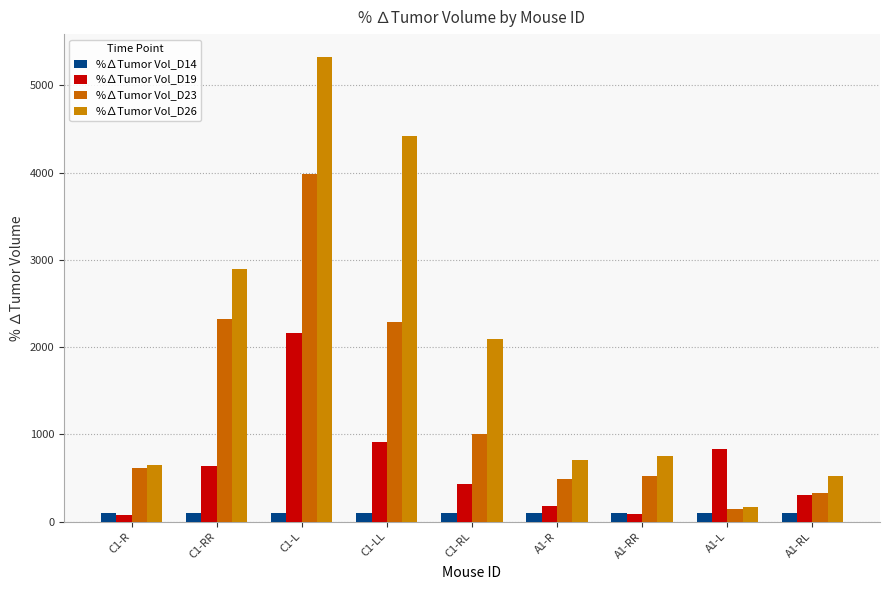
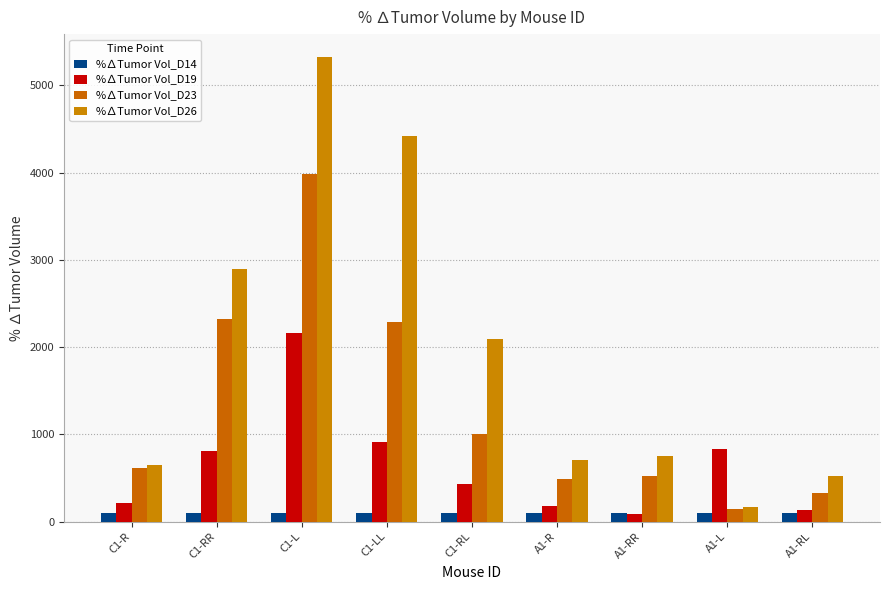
  {
    "%∆Tumor Vol_D14": {
      "C1-R": 100,
      "C1-RR": 100,
      "C1-L": 100,
      "C1-LL": 100,
      "C1-RL": 100,
      "A1-R": 100,
      "A1-RR": 100,
      "A1-L": 100,
      "A1-RL": 100
    },
    "%∆Tumor Vol_D19": {
-     "C1-R": 100,
-     "C1-RR": 600,
+     "C1-R": 200,
+     "C1-RR": 800,
      "C1-L": 2200,
      "C1-LL": 900,
      "C1-RL": 400,
      "A1-R": 200,
      "A1-RR": 100,
      "A1-L": 800,
-     "A1-RL": 300
+     "A1-RL": 100
    }
  }
